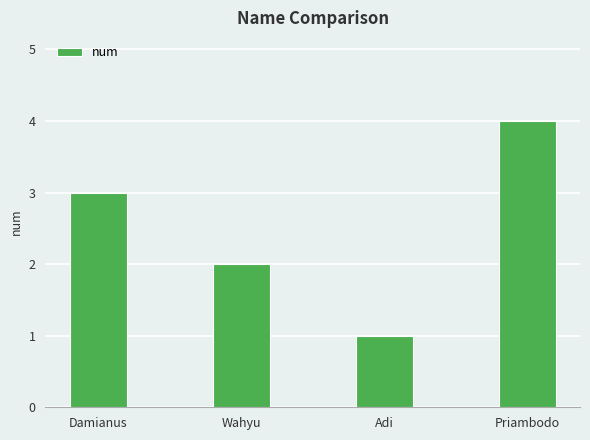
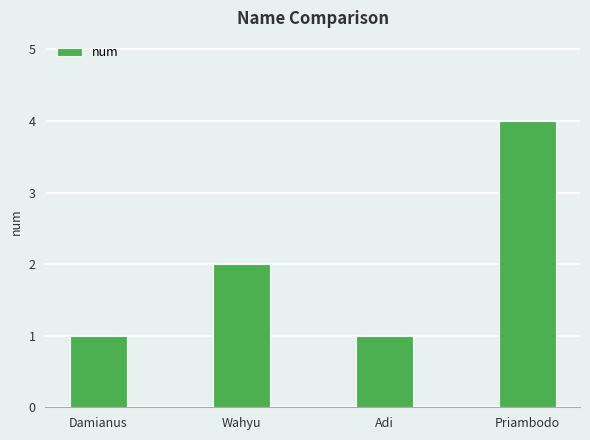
  {
-   "Damianus": 3,
+   "Damianus": 1,
    "Wahyu": 2,
    "Adi": 1,
    "Priambodo": 4
  }
